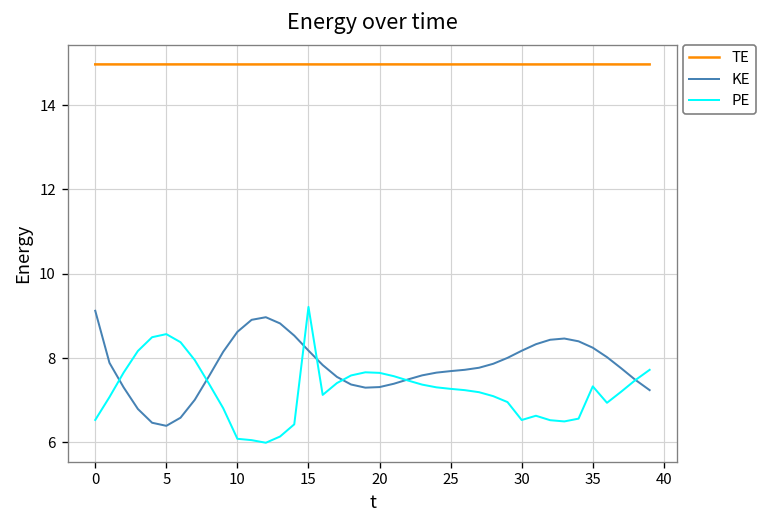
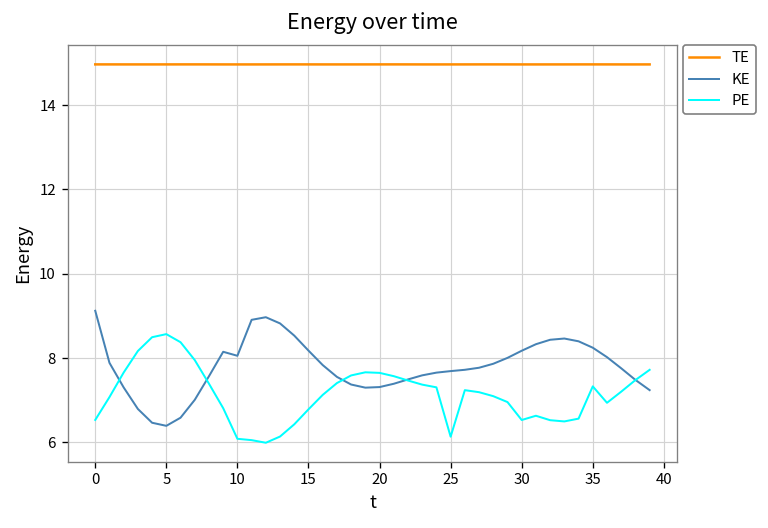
  {
    "TE": {
      "0": 15.0,
      "5": 15.0,
      "10": 15.0,
      "15": 15.0,
      "20": 15.0,
      "25": 15.0,
      "30": 15.0,
      "35": 15.0
    },
    "KE": {
      "0": 9.1,
      "5": 6.4,
-     "10": 8.6,
+     "10": 8.1,
      "15": 8.2,
      "20": 7.3,
      "25": 7.7,
      "30": 8.2,
      "35": 8.2
    },
    "PE": {
      "0": 6.5,
      "5": 8.6,
      "10": 6.1,
-     "15": 9.2,
+     "15": 6.8,
      "20": 7.7,
-     "25": 7.3,
+     "25": 6.1,
      "30": 6.5,
      "35": 7.3
    }
  }
